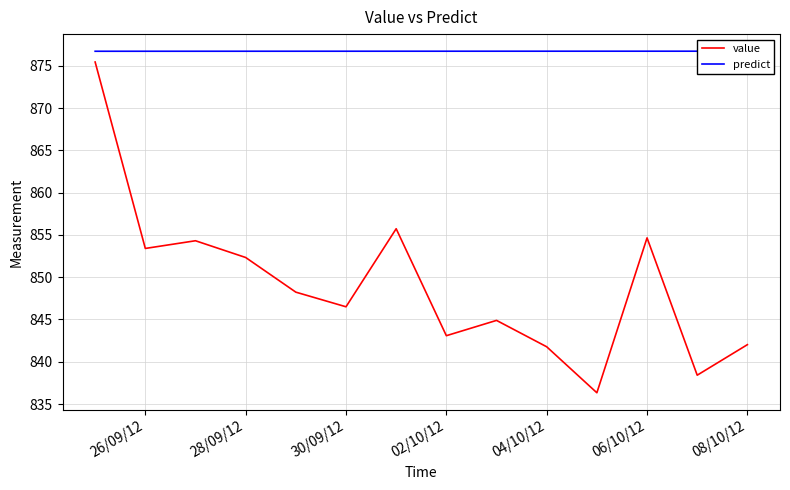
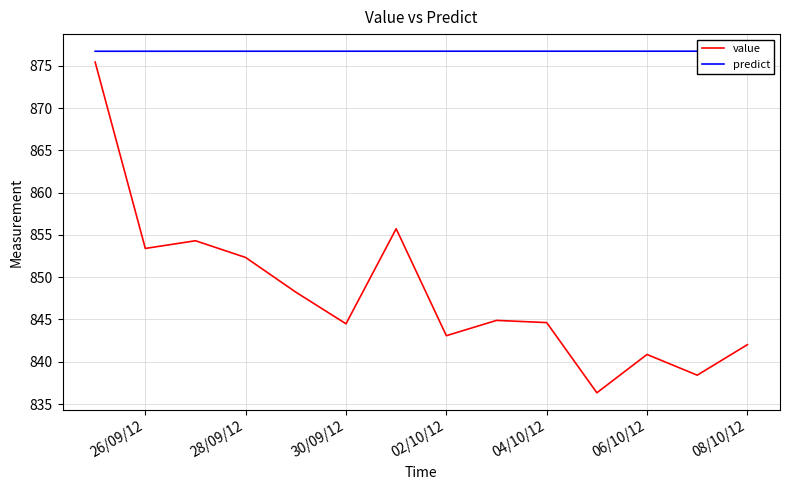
  {
    "value": {
      "26/09/12": 853,
      "28/09/12": 852,
-     "30/09/12": 847,
+     "30/09/12": 844,
      "02/10/12": 843,
-     "04/10/12": 842,
-     "06/10/12": 855,
+     "04/10/12": 845,
+     "06/10/12": 841,
      "08/10/12": 842
    },
    "predict": {
      "26/09/12": 877,
      "28/09/12": 877,
      "30/09/12": 877,
      "02/10/12": 877,
      "04/10/12": 877,
      "06/10/12": 877
    }
  }
